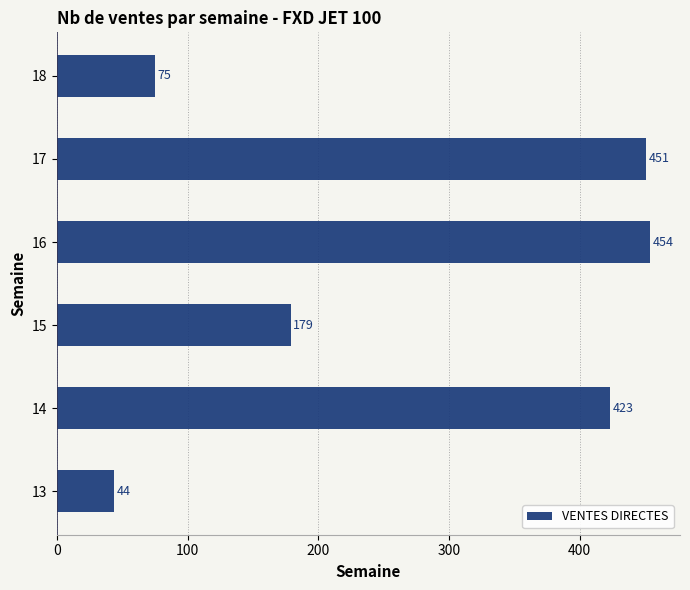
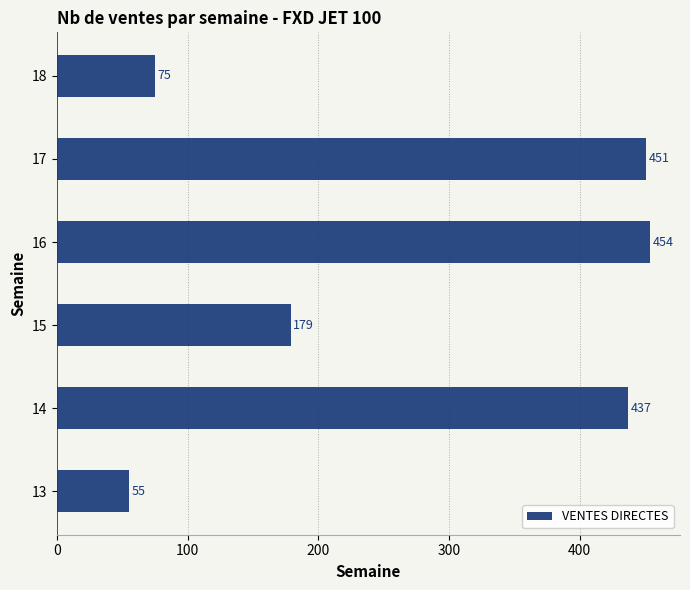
  {
    "18": 75,
    "17": 451,
    "16": 454,
    "15": 179,
-   "14": 423,
-   "13": 44
+   "14": 437,
+   "13": 55
  }
